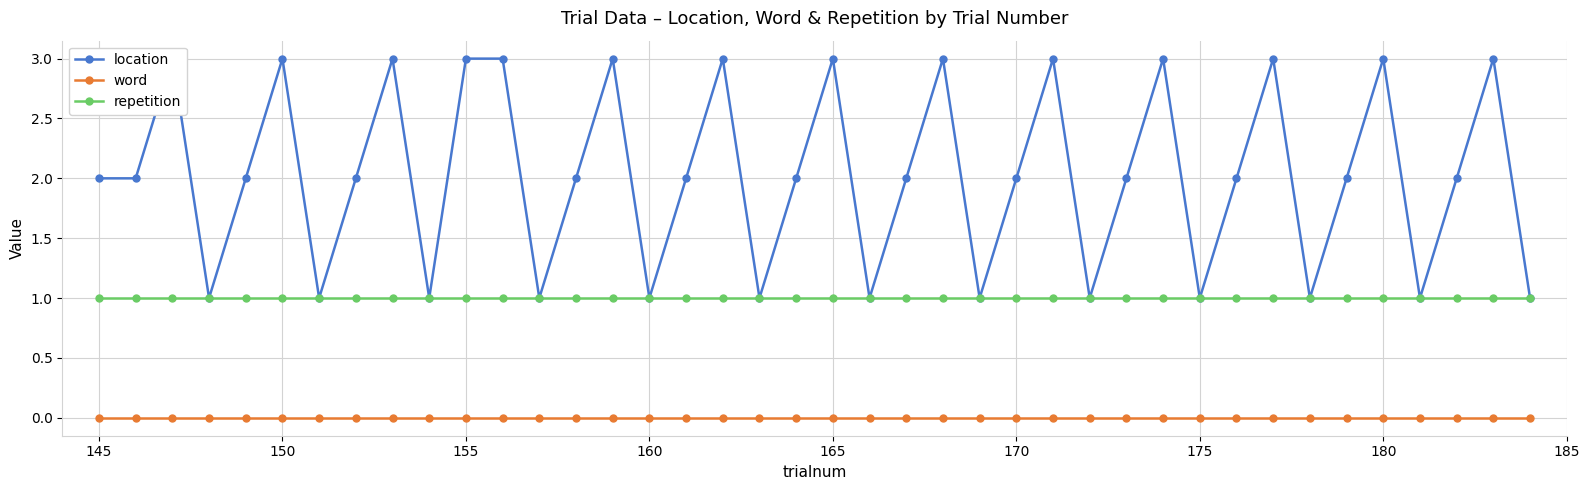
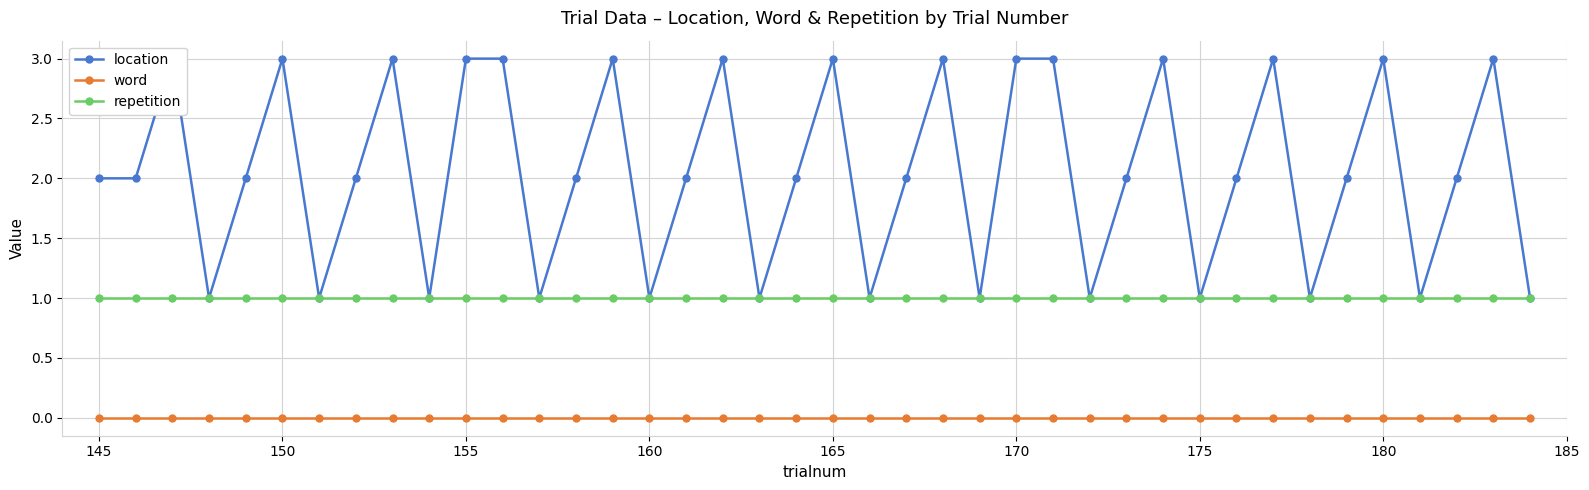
  {
    "location": {
      "145": 2,
      "150": 3,
      "155": 3,
      "165": 3,
-     "170": 2,
+     "170": 3,
      "180": 3
    },
    "word": {
      "145": 0,
      "150": 0,
      "155": 0,
      "160": 0,
      "165": 0,
      "170": 0,
      "175": 0,
      "180": 0
    },
    "repetition": {
      "145": 1,
      "150": 1,
      "155": 1,
      "165": 1,
      "170": 1,
      "180": 1
    }
  }
